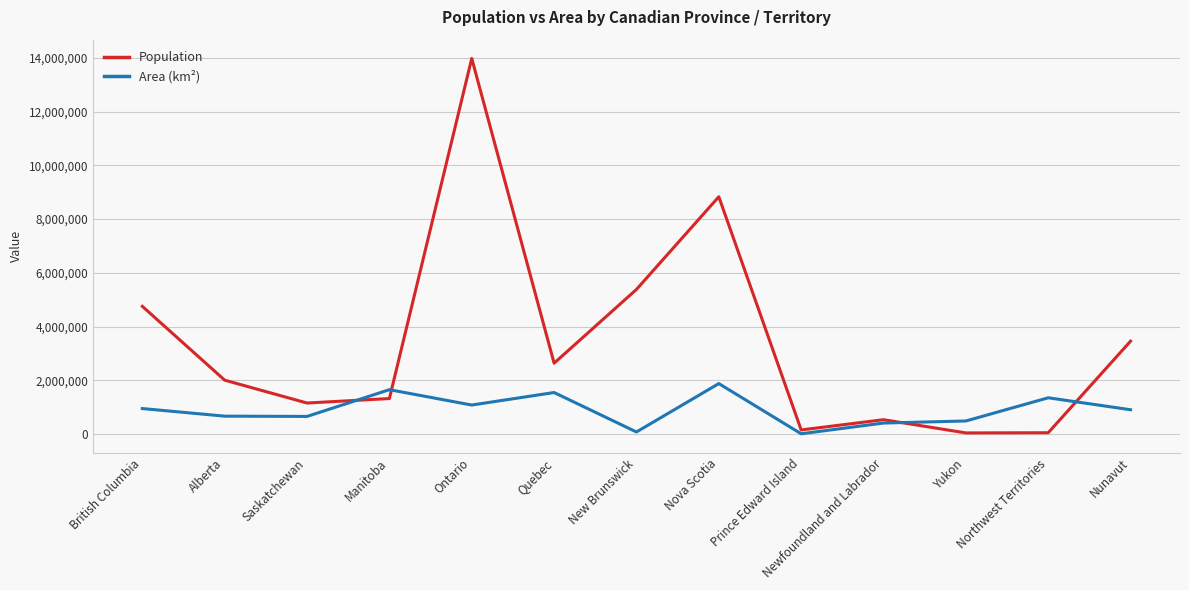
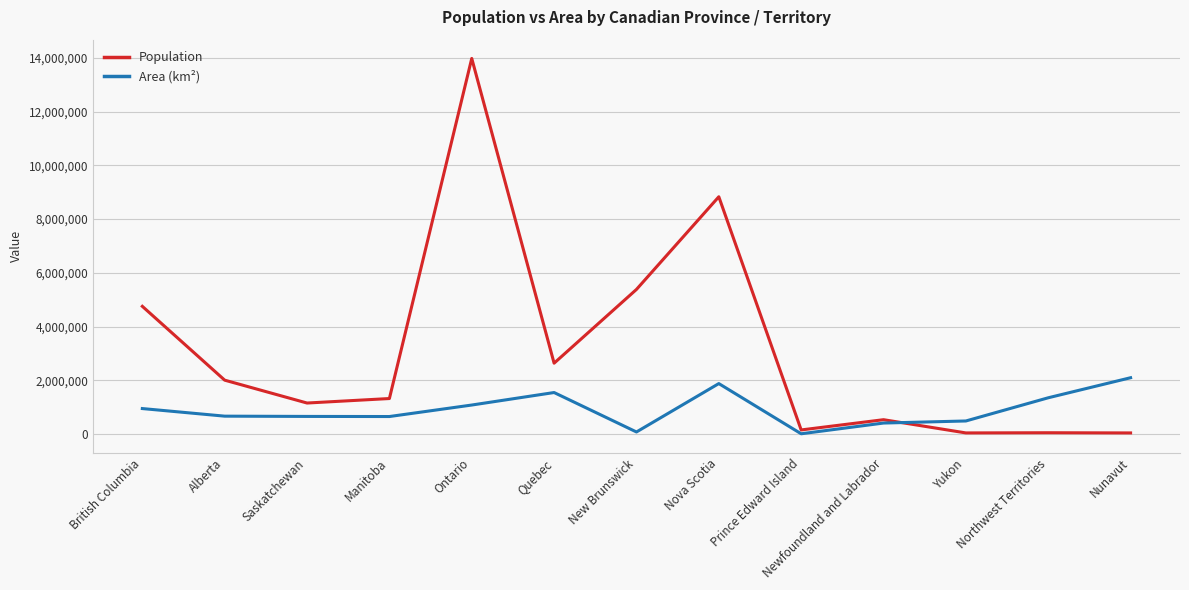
  {
    "Population": {
      "British Columbia": "4,800,000",
      "Alberta": "2,000,000",
      "Saskatchewan": "1,200,000",
      "Manitoba": "1,300,000",
      "Ontario": "14,000,000",
      "Quebec": "2,600,000",
      "New Brunswick": "5,400,000",
      "Nova Scotia": "8,800,000",
      "Prince Edward Island": "100,000",
      "Newfoundland and Labrador": "500,000",
      "Yukon": "0",
      "Northwest Territories": "0",
-     "Nunavut": "3,500,000"
+     "Nunavut": "0"
    },
    "Area (km²)": {
      "British Columbia": "900,000",
      "Alberta": "700,000",
      "Saskatchewan": "700,000",
-     "Manitoba": "1,600,000",
+     "Manitoba": "600,000",
      "Ontario": "1,100,000",
      "Quebec": "1,500,000",
      "New Brunswick": "100,000",
      "Nova Scotia": "1,900,000",
      "Prince Edward Island": "0",
      "Newfoundland and Labrador": "400,000",
      "Yukon": "500,000",
      "Northwest Territories": "1,300,000",
-     "Nunavut": "900,000"
+     "Nunavut": "2,100,000"
    }
  }
